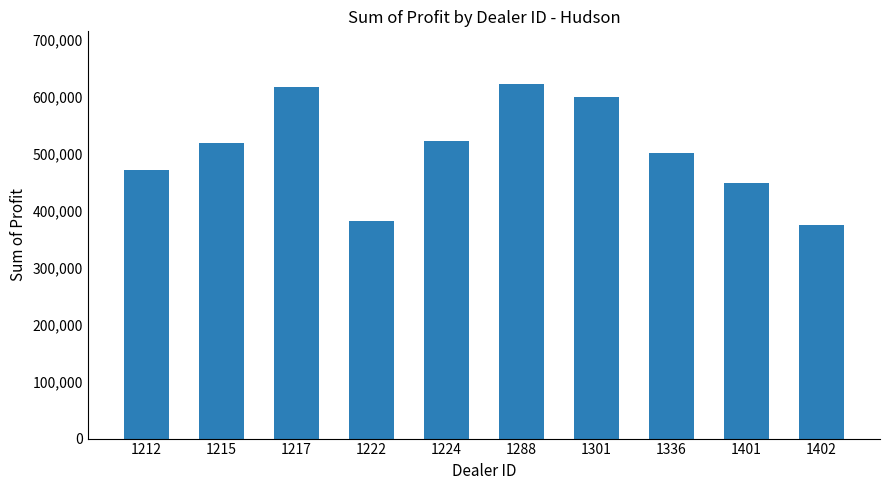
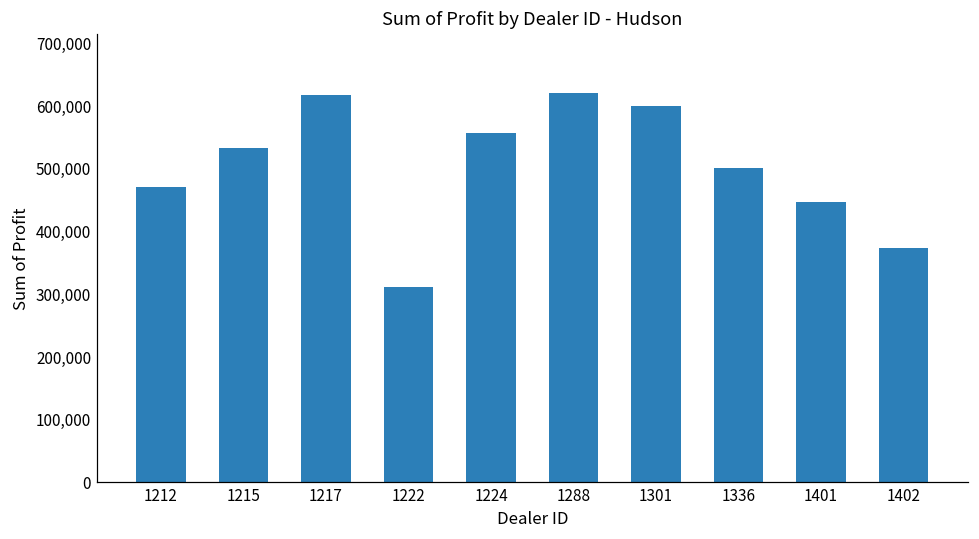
  {
    "1212": "470,000",
-   "1215": "520,000",
+   "1215": "530,000",
    "1217": "620,000",
-   "1222": "380,000",
-   "1224": "520,000",
+   "1222": "310,000",
+   "1224": "560,000",
    "1288": "620,000",
    "1301": "600,000",
    "1336": "500,000",
    "1401": "450,000",
    "1402": "370,000"
  }
